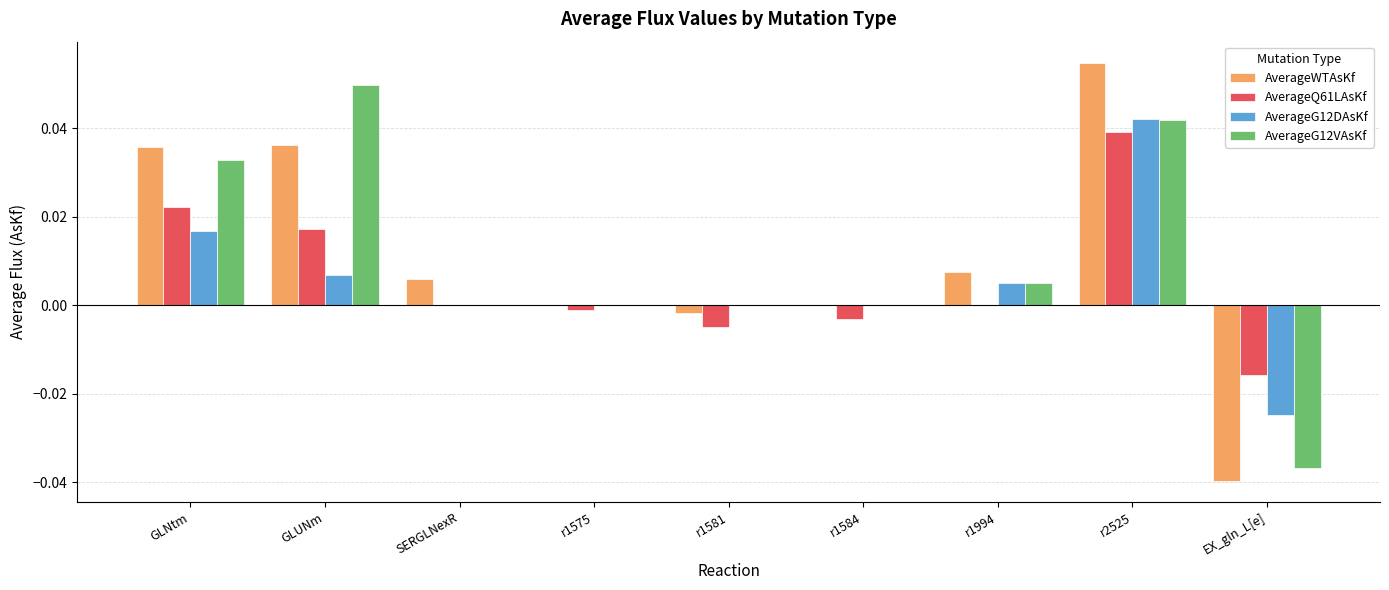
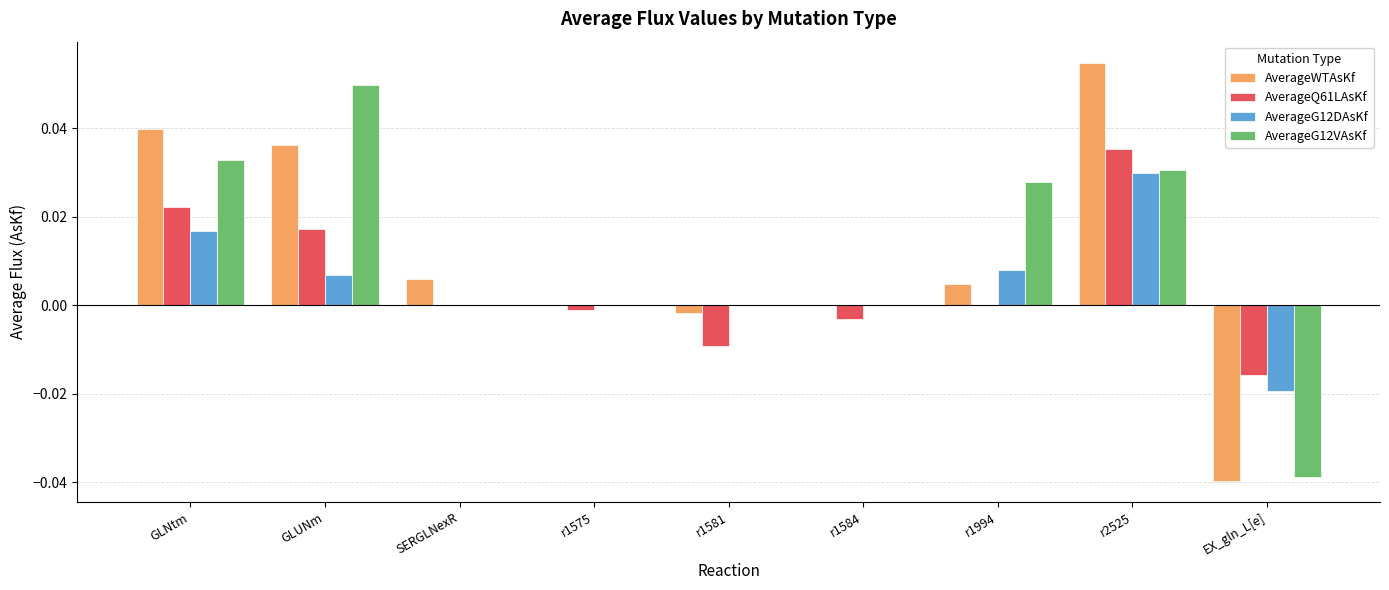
  {
    "AverageWTAsKf": {
-     "GLNtm": 0.036,
+     "GLNtm": 0.040,
      "GLUNm": 0.036,
      "SERGLNexR": 0.006,
      "r1575": 0.000,
      "r1581": -0.002,
      "r1584": 0.000,
-     "r1994": 0.007,
+     "r1994": 0.005,
      "r2525": 0.055,
      "EX_gln_L[e]": -0.040
    },
    "AverageQ61LAsKf": {
      "GLNtm": 0.022,
      "GLUNm": 0.017,
      "SERGLNexR": 0.000,
      "r1575": -0.001,
-     "r1581": -0.005,
+     "r1581": -0.009,
      "r1584": -0.003,
      "r1994": 0.000,
-     "r2525": 0.039,
+     "r2525": 0.035,
      "EX_gln_L[e]": -0.016
    },
    "AverageG12DAsKf": {
      "GLNtm": 0.017,
      "GLUNm": 0.007,
      "SERGLNexR": 0.000,
      "r1575": 0.000,
      "r1581": 0.000,
      "r1584": 0.000,
-     "r1994": 0.005,
-     "r2525": 0.042,
-     "EX_gln_L[e]": -0.025
+     "r1994": 0.008,
+     "r2525": 0.030,
+     "EX_gln_L[e]": -0.019
    },
    "AverageG12VAsKf": {
      "GLNtm": 0.033,
      "GLUNm": 0.050,
      "SERGLNexR": 0.000,
      "r1575": 0.000,
      "r1581": 0.000,
      "r1584": 0.000,
-     "r1994": 0.005,
-     "r2525": 0.042,
-     "EX_gln_L[e]": -0.037
+     "r1994": 0.028,
+     "r2525": 0.031,
+     "EX_gln_L[e]": -0.039
    }
  }
